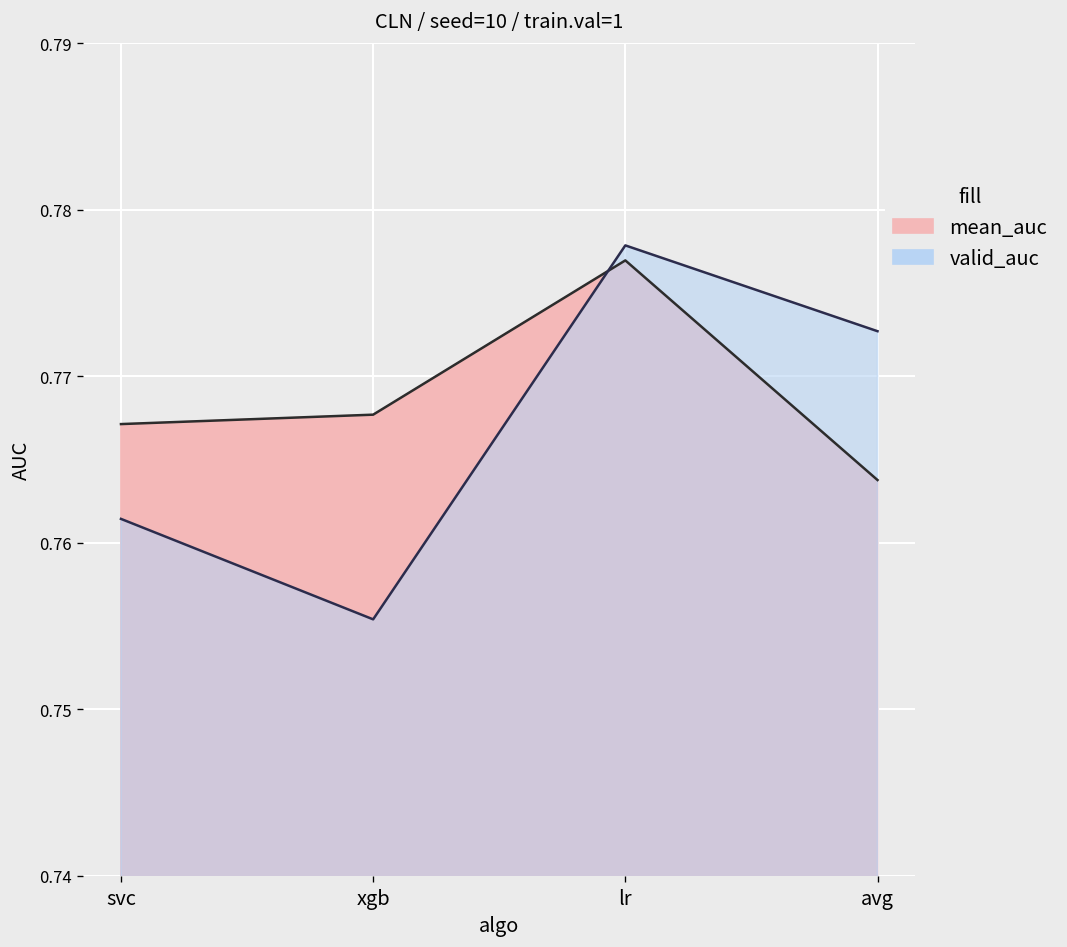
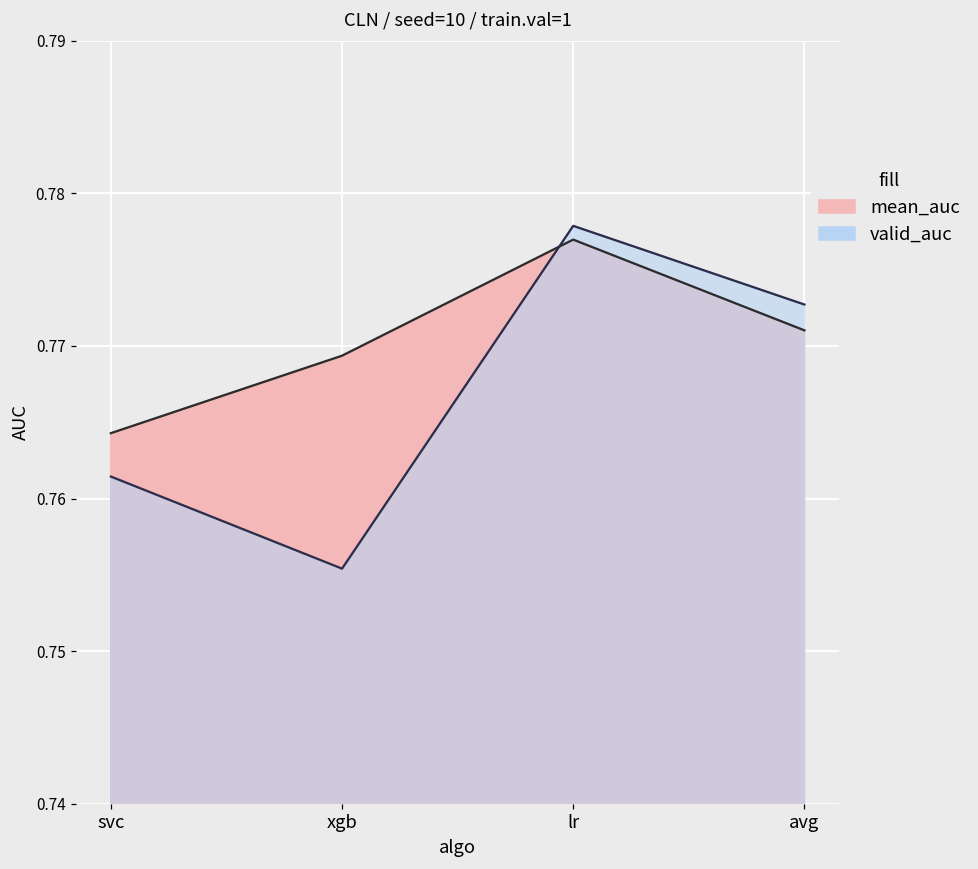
  {
    "mean_auc": {
-     "svc": 0.7671,
-     "xgb": 0.7677,
+     "svc": 0.7643,
+     "xgb": 0.7694,
      "lr": 0.7770,
-     "avg": 0.7638
+     "avg": 0.7710
    },
    "valid_auc": {
      "svc": 0.7614,
      "xgb": 0.7554,
      "lr": 0.7779,
      "avg": 0.7727
    }
  }
